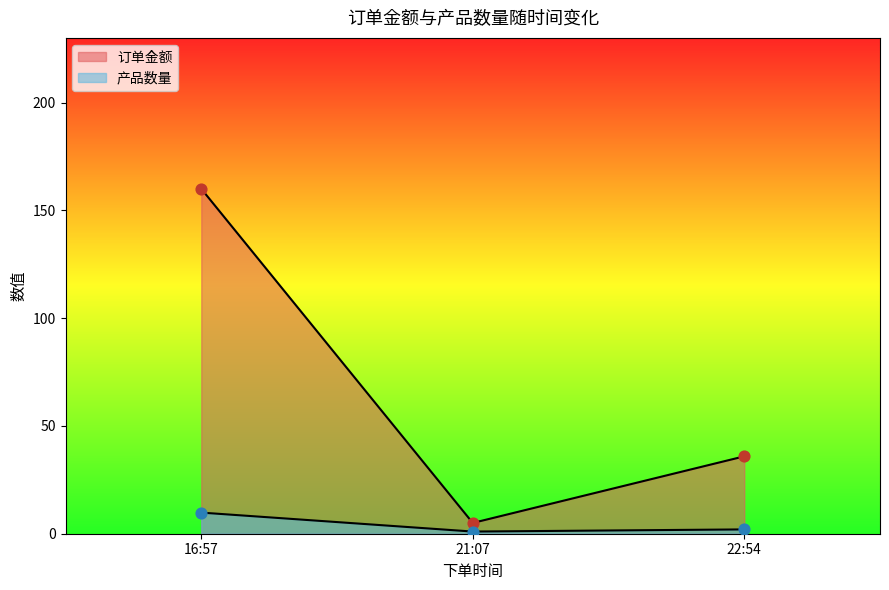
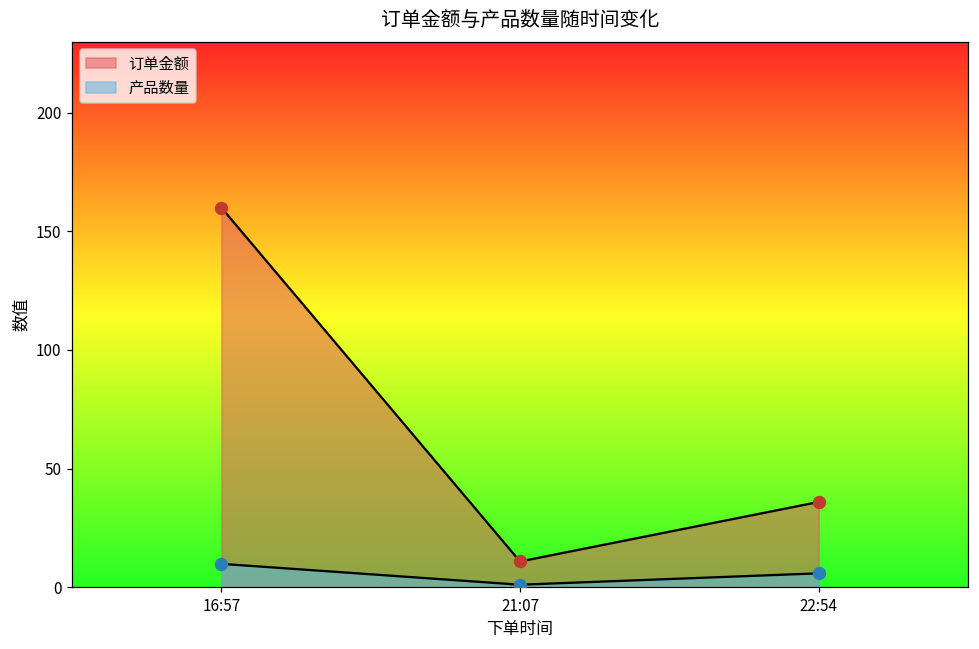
  {
    "订单金额": {
      "16:57": 160,
-     "21:07": 5,
+     "21:07": 11,
      "22:54": 36
    },
    "产品数量": {
      "16:57": 10,
      "21:07": 1,
-     "22:54": 2
+     "22:54": 6
    }
  }
